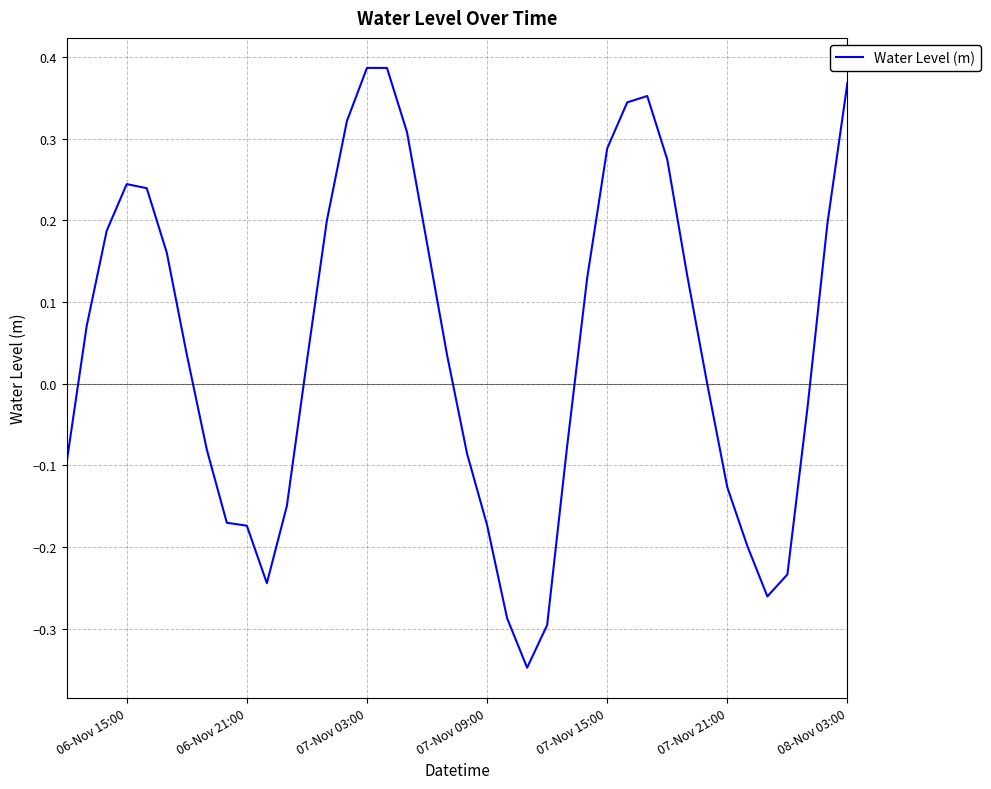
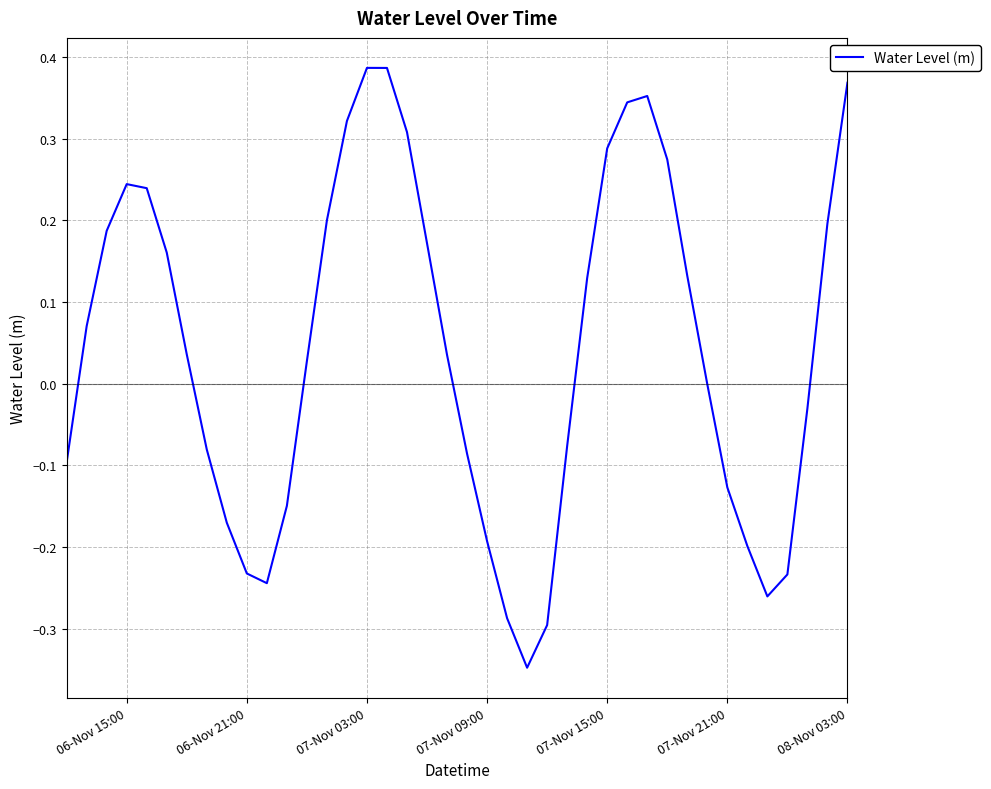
  {
    "06-Nov 15:00": 0.24,
-   "06-Nov 21:00": -0.17,
+   "06-Nov 21:00": -0.23,
    "07-Nov 03:00": 0.39,
-   "07-Nov 09:00": -0.17,
+   "07-Nov 09:00": -0.19,
    "07-Nov 15:00": 0.29,
    "07-Nov 21:00": -0.13,
    "08-Nov 03:00": 0.37
  }
